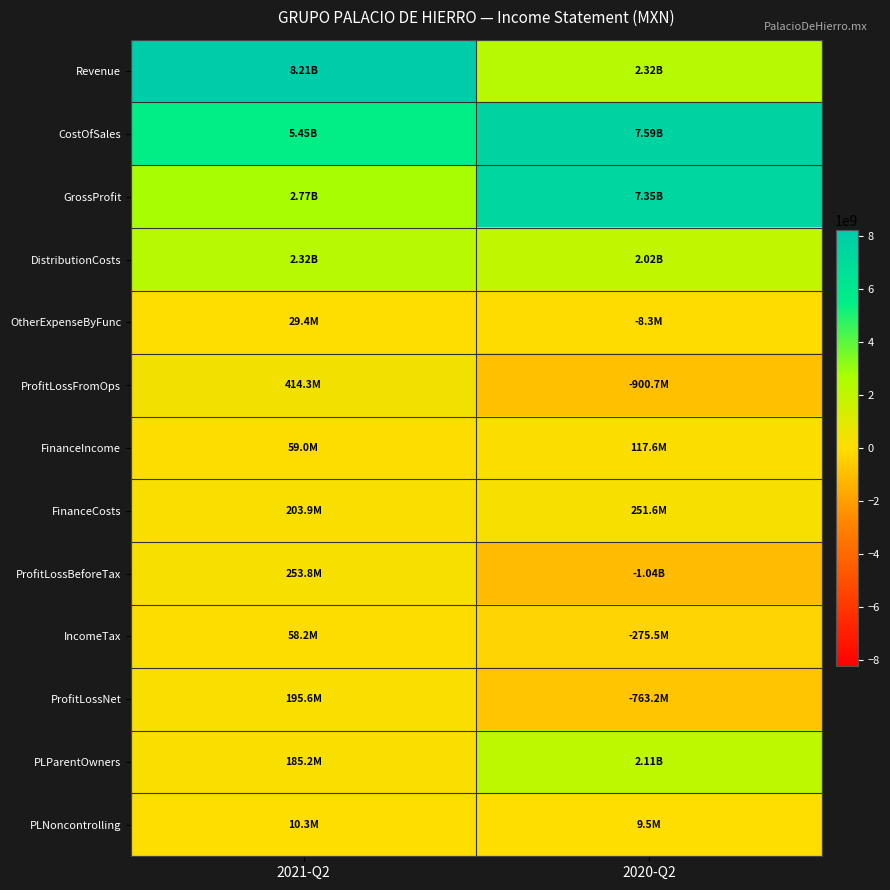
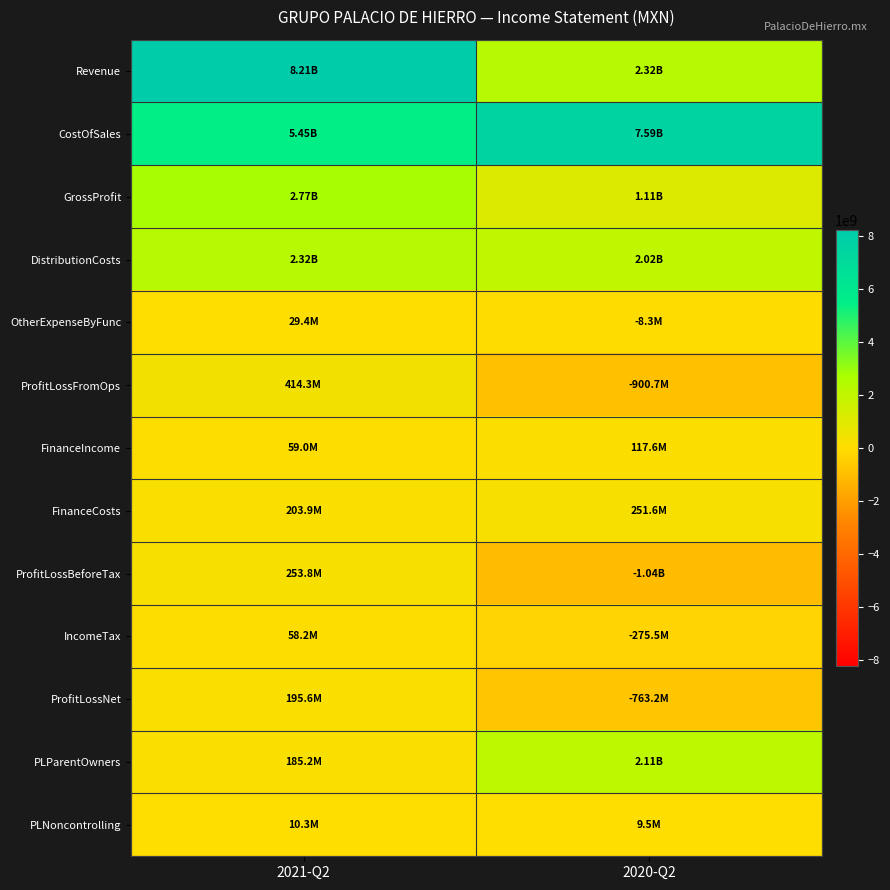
  {
    "Revenue": {
      "2021-Q2": "8.21B",
      "2020-Q2": "2.32B"
    },
    "CostOfSales": {
      "2021-Q2": "5.45B",
      "2020-Q2": "7.59B"
    },
    "GrossProfit": {
      "2021-Q2": "2.77B",
-     "2020-Q2": "7.35B"
+     "2020-Q2": "1.11B"
    },
    "DistributionCosts": {
      "2021-Q2": "2.32B",
      "2020-Q2": "2.02B"
    },
    "OtherExpenseByFunc": {
      "2021-Q2": "29.4M",
      "2020-Q2": "-8.3M"
    },
    "ProfitLossFromOps": {
      "2021-Q2": "414.3M",
      "2020-Q2": "-900.7M"
    },
    "FinanceIncome": {
      "2021-Q2": "59.0M",
      "2020-Q2": "117.6M"
    },
    "FinanceCosts": {
      "2021-Q2": "203.9M",
      "2020-Q2": "251.6M"
    },
    "ProfitLossBeforeTax": {
      "2021-Q2": "253.8M",
      "2020-Q2": "-1.04B"
    },
    "IncomeTax": {
      "2021-Q2": "58.2M",
      "2020-Q2": "-275.5M"
    },
    "ProfitLossNet": {
      "2021-Q2": "195.6M",
      "2020-Q2": "-763.2M"
    },
    "PLParentOwners": {
      "2021-Q2": "185.2M",
      "2020-Q2": "2.11B"
    },
    "PLNoncontrolling": {
      "2021-Q2": "10.3M",
      "2020-Q2": "9.5M"
    }
  }
